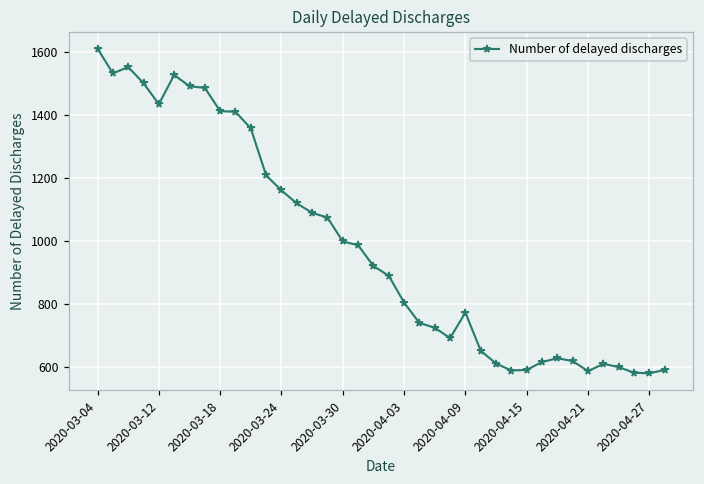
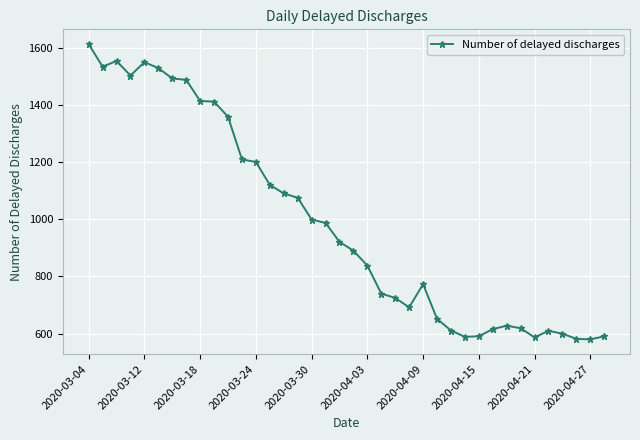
  {
    "2020-03-04": 1610,
-   "2020-03-12": 1440,
+   "2020-03-12": 1550,
    "2020-03-18": 1410,
-   "2020-03-24": 1160,
+   "2020-03-24": 1200,
    "2020-03-30": 1000,
-   "2020-04-03": 810,
+   "2020-04-03": 840,
    "2020-04-09": 770,
    "2020-04-15": 590,
    "2020-04-21": 590,
    "2020-04-27": 580
  }
